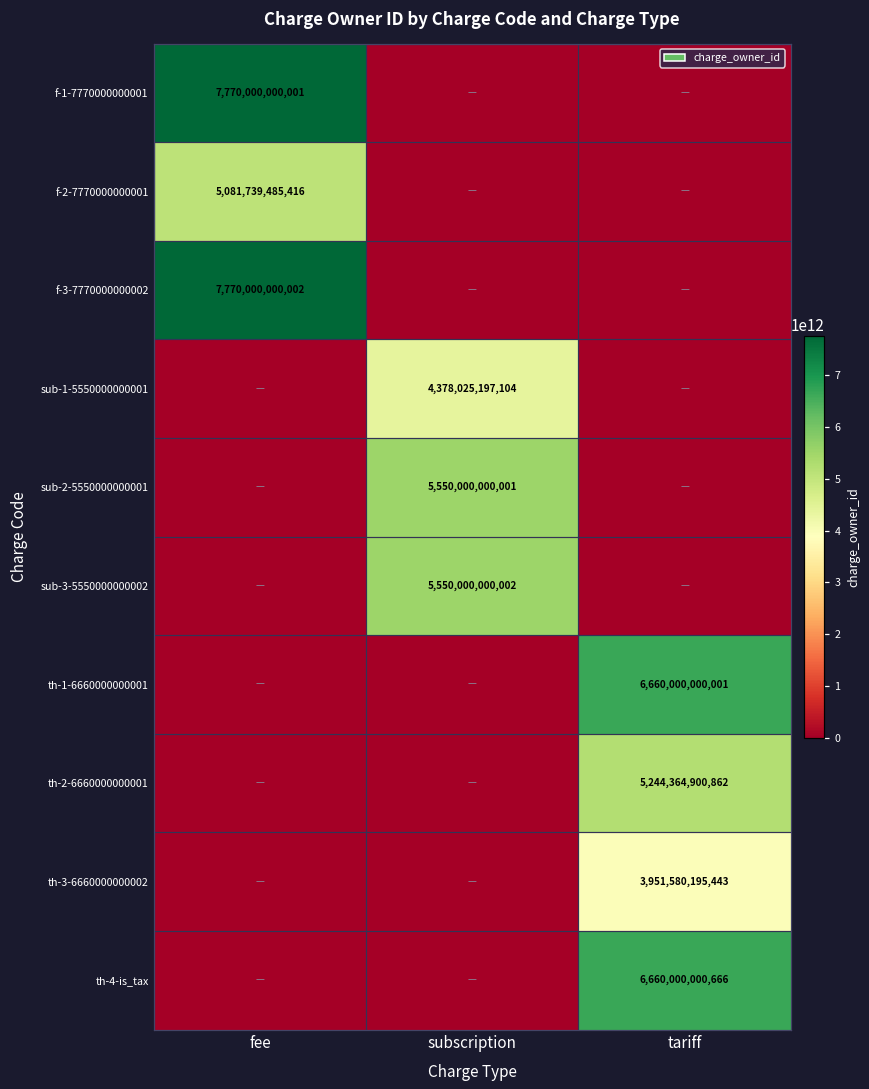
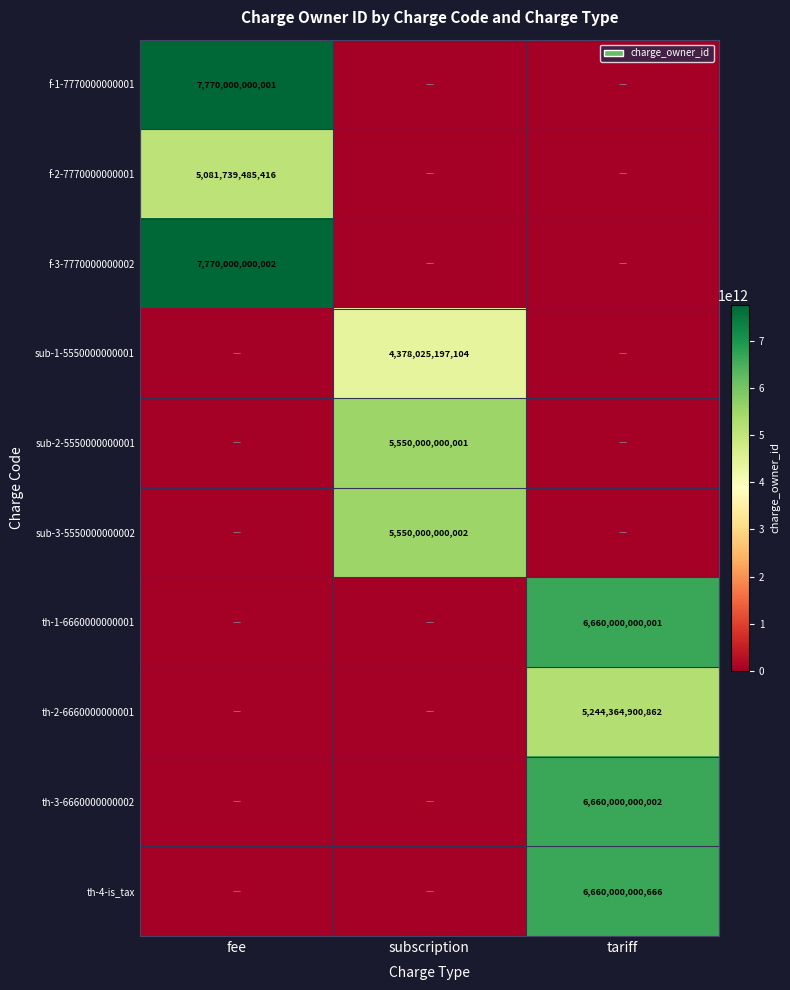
  {
    "f-1-7770000000001": {
      "fee": "7,770,000,000,001"
    },
    "f-2-7770000000001": {
      "fee": "5,081,739,485,416"
    },
    "f-3-7770000000002": {
      "fee": "7,770,000,000,002"
    },
    "sub-1-5550000000001": {
      "subscription": "4,378,025,197,104"
    },
    "sub-2-5550000000001": {
      "subscription": "5,550,000,000,001"
    },
    "sub-3-5550000000002": {
      "subscription": "5,550,000,000,002"
    },
    "th-1-6660000000001": {
      "tariff": "6,660,000,000,001"
    },
    "th-2-6660000000001": {
      "tariff": "5,244,364,900,862"
    },
    "th-3-6660000000002": {
-     "tariff": "3,951,580,195,443"
+     "tariff": "6,660,000,000,002"
    },
    "th-4-is_tax": {
      "tariff": "6,660,000,000,666"
    }
  }
